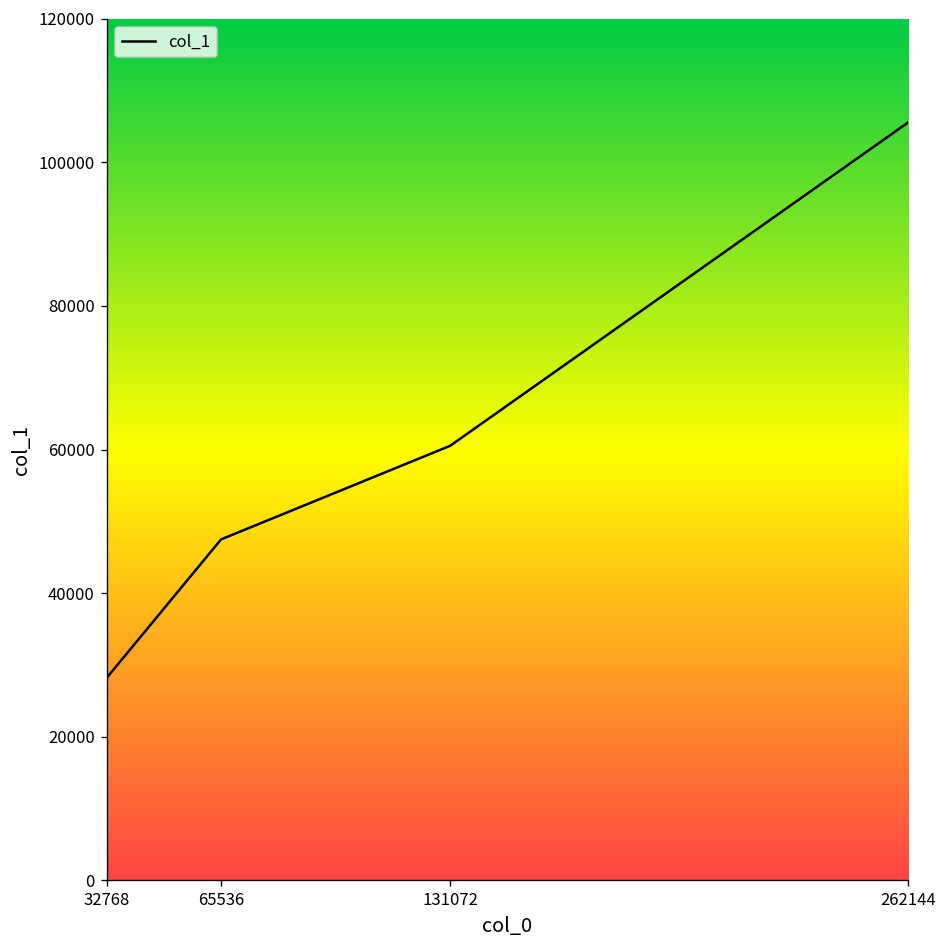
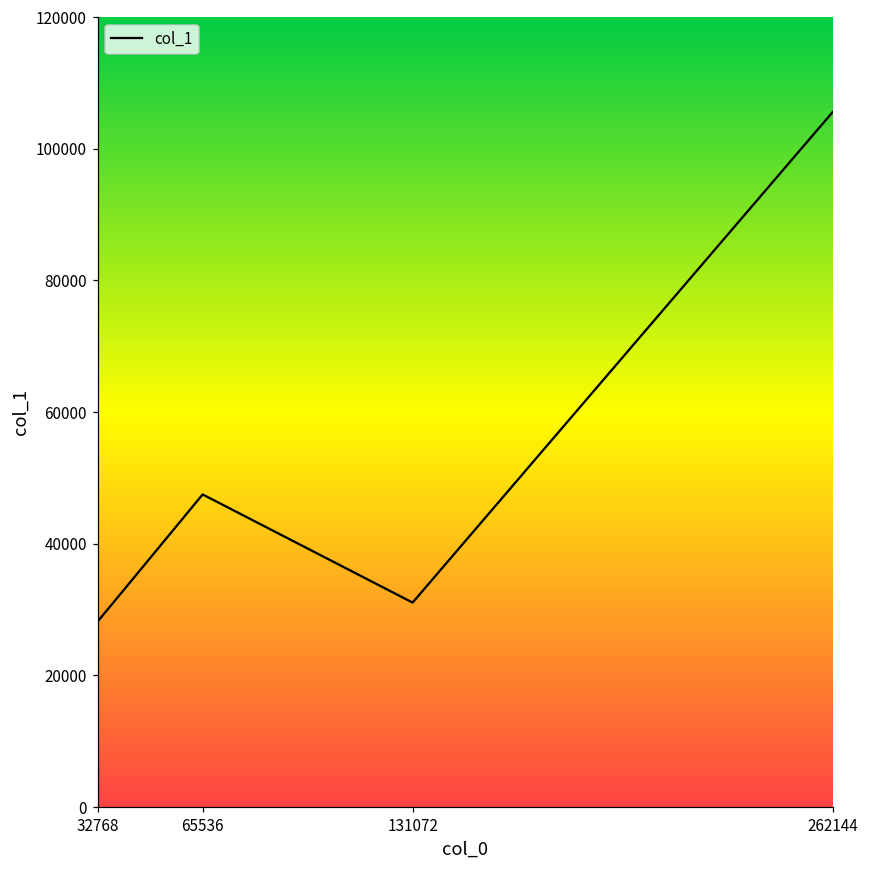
  {
    "32768": 28000,
    "65536": 47000,
-   "131072": 61000,
+   "131072": 31000,
    "262144": 106000
  }
